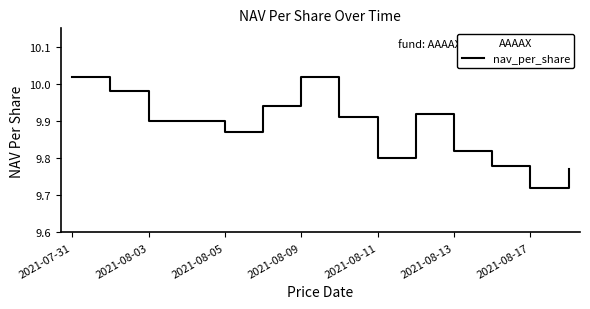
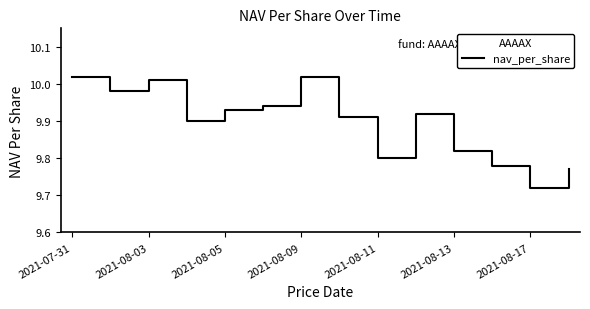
  {
    "2021-07-31": 10.02,
-   "2021-08-03": 9.90,
-   "2021-08-05": 9.87,
+   "2021-08-03": 10.01,
+   "2021-08-05": 9.93,
    "2021-08-09": 10.02,
    "2021-08-11": 9.80,
    "2021-08-13": 9.82,
    "2021-08-17": 9.72
  }
